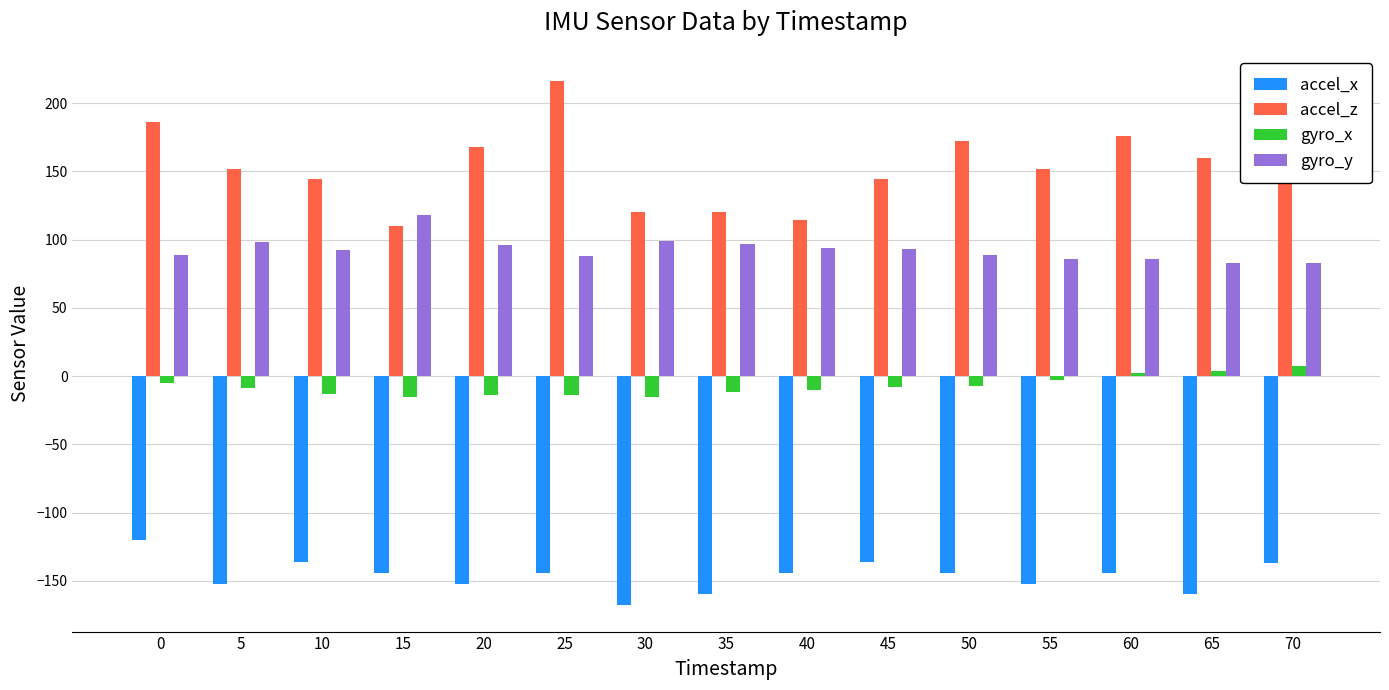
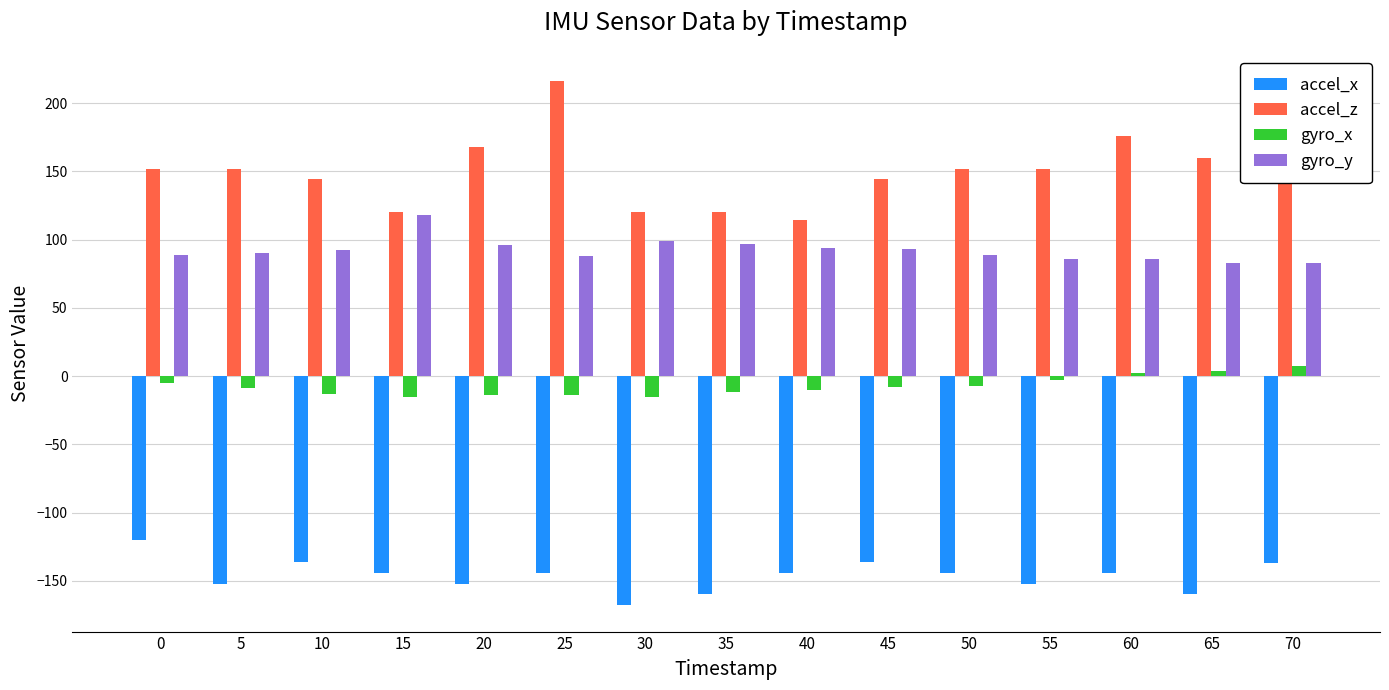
  {
    "accel_x": {
      "0": -120,
      "5": -152,
      "10": -136,
      "15": -144,
      "20": -152,
      "25": -144,
      "30": -168,
      "35": -160,
      "40": -144,
      "45": -136,
      "50": -144,
      "55": -152,
      "60": -144,
      "65": -160,
      "70": -137
    },
    "accel_z": {
-     "0": 186,
+     "0": 152,
      "5": 152,
      "10": 144,
-     "15": 110,
+     "15": 120,
      "20": 168,
      "25": 216,
      "30": 120,
      "35": 120,
      "40": 114,
      "45": 144,
-     "50": 172,
+     "50": 152,
      "55": 152,
      "60": 176,
      "65": 160
    },
    "gyro_x": {
      "0": -5,
      "5": -9,
      "10": -13,
      "15": -15,
      "20": -14,
      "25": -14,
      "30": -15,
      "35": -12,
      "40": -10,
      "45": -8,
      "50": -7,
      "55": -3,
      "60": 2,
      "65": 4,
      "70": 7
    },
    "gyro_y": {
      "0": 89,
-     "5": 98,
+     "5": 90,
      "10": 92,
      "15": 118,
      "20": 96,
      "25": 88,
      "30": 99,
      "35": 97,
      "40": 94,
      "45": 93,
      "50": 89,
      "55": 86,
      "60": 86,
      "65": 83,
      "70": 83
    }
  }
